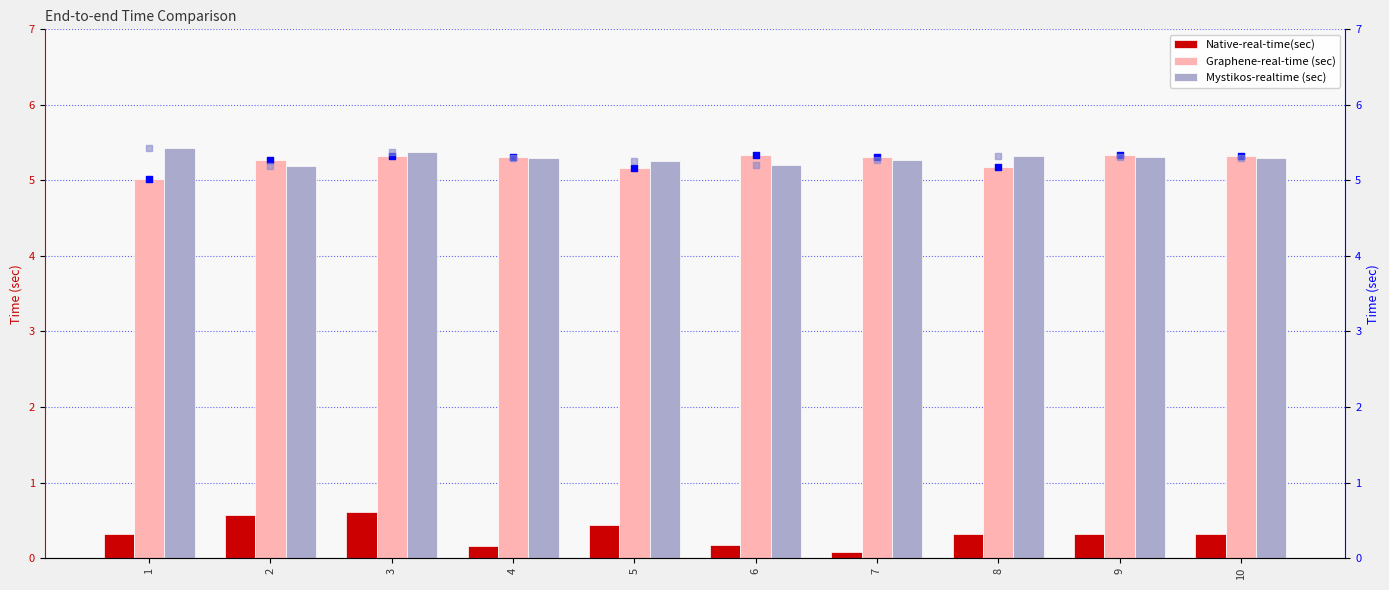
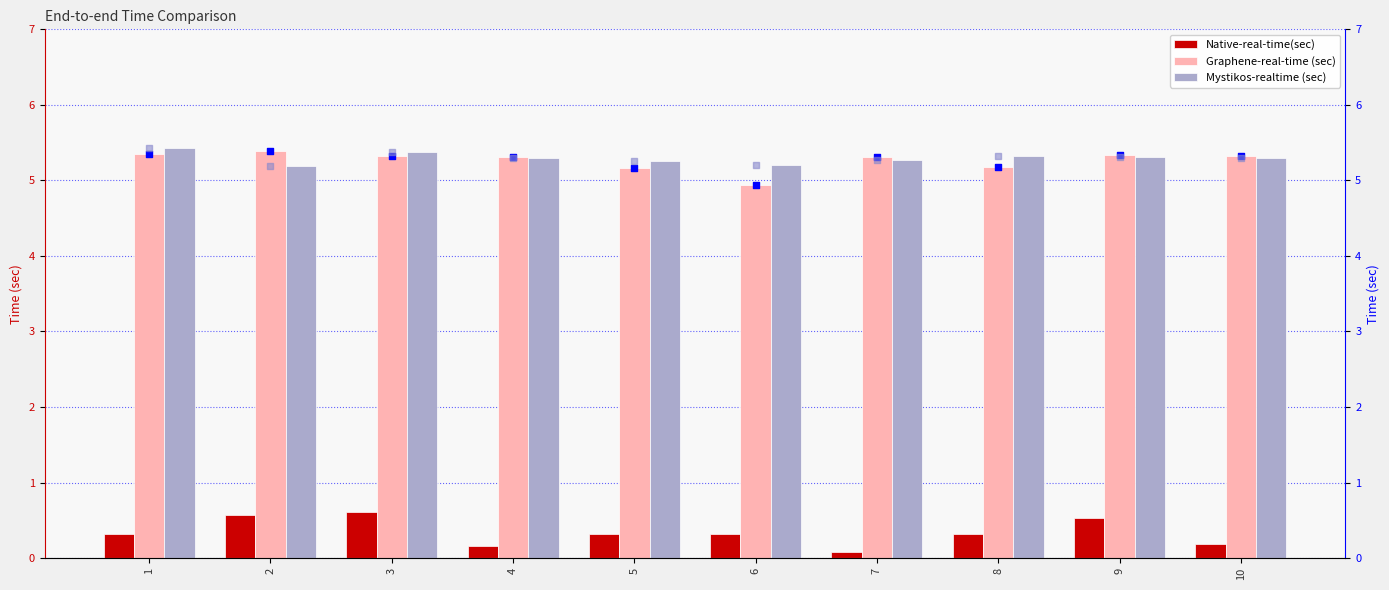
  {
    "Native-real-time(sec)": {
      "1": 0.3,
      "2": 0.6,
      "3": 0.6,
      "4": 0.2,
-     "5": 0.4,
-     "6": 0.2,
+     "5": 0.3,
+     "6": 0.3,
      "7": 0.1,
      "8": 0.3,
-     "9": 0.3,
-     "10": 0.3
+     "9": 0.5,
+     "10": 0.2
    },
    "Graphene-real-time (sec)": {
-     "1": 5.0,
-     "2": 5.3,
+     "1": 5.4,
+     "2": 5.4,
      "3": 5.3,
      "4": 5.3,
      "5": 5.2,
-     "6": 5.3,
+     "6": 4.9,
      "7": 5.3,
      "8": 5.2,
      "9": 5.3,
      "10": 5.3
    }
  }
